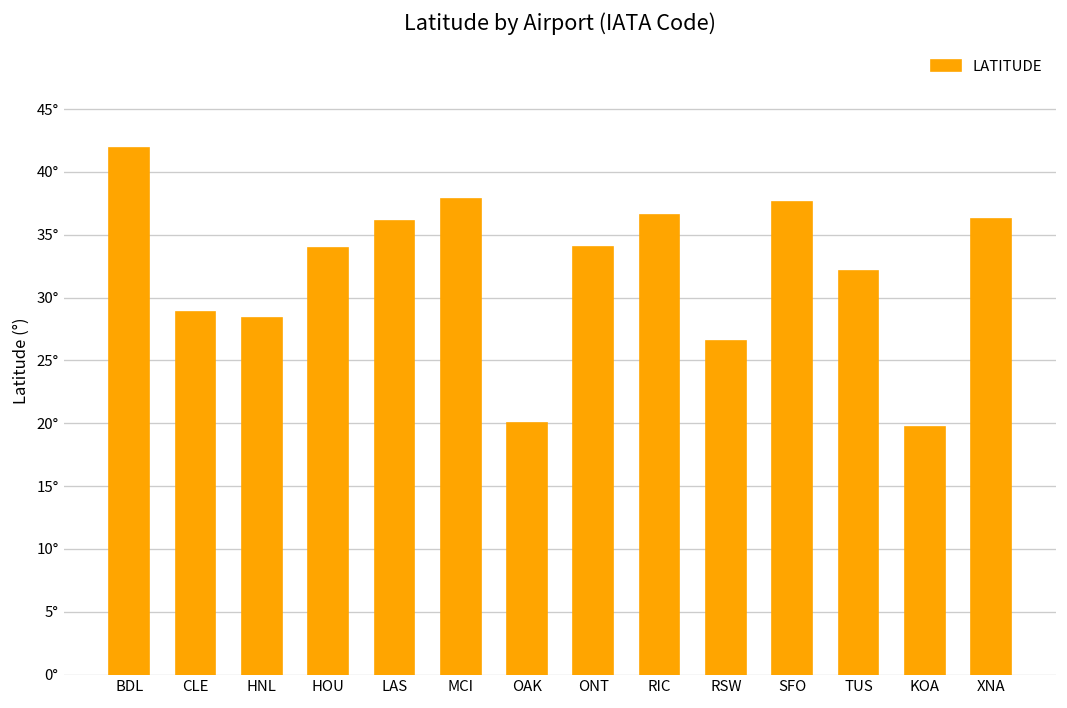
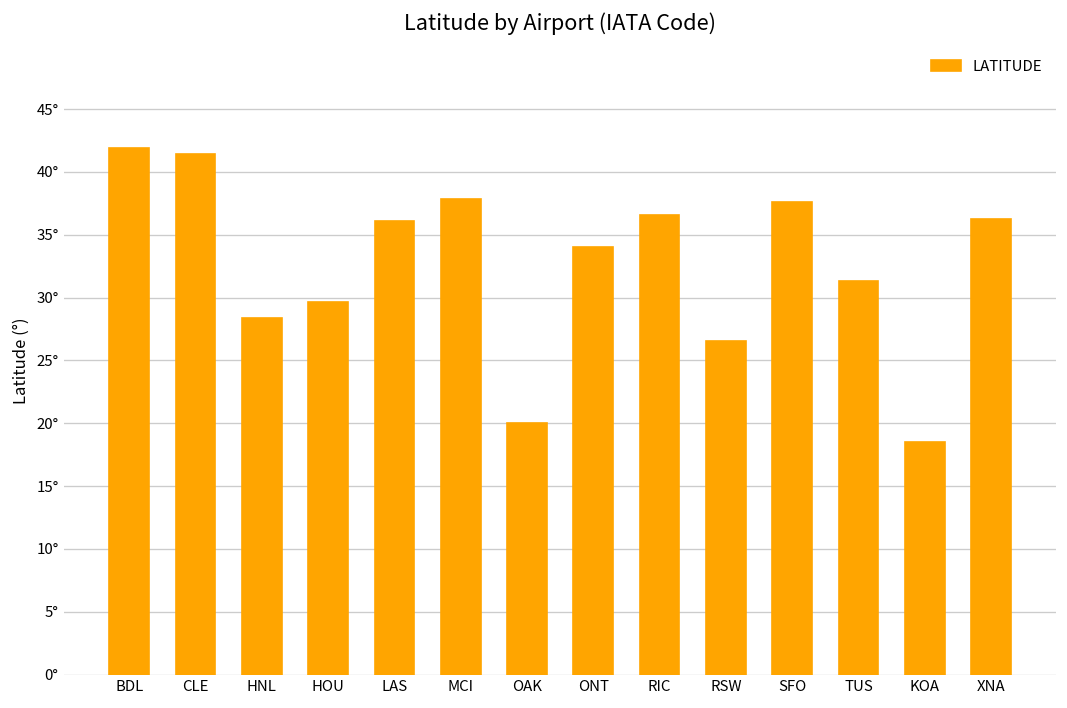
  {
    "BDL": "41.9°",
-   "CLE": "28.8°",
+   "CLE": "41.4°",
    "HNL": "28.4°",
-   "HOU": "33.9°",
+   "HOU": "29.6°",
    "LAS": "36.1°",
    "MCI": "37.9°",
    "OAK": "20.0°",
    "ONT": "34.1°",
    "RIC": "36.6°",
    "RSW": "26.5°",
    "SFO": "37.6°",
-   "TUS": "32.1°",
-   "KOA": "19.7°",
+   "TUS": "31.3°",
+   "KOA": "18.5°",
    "XNA": "36.3°"
  }
